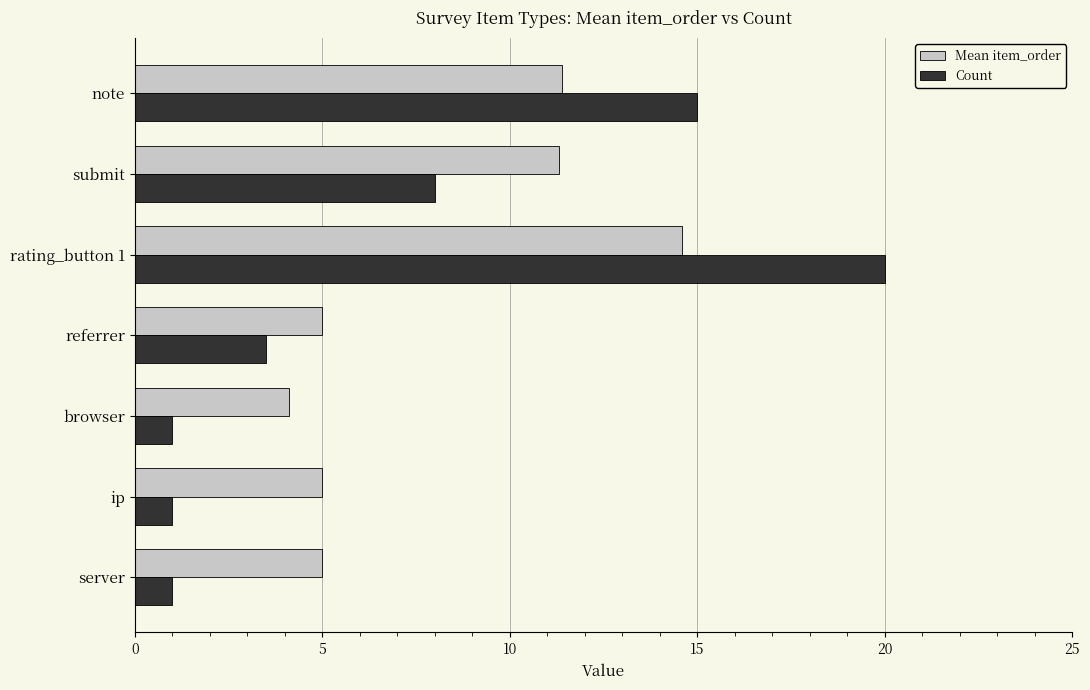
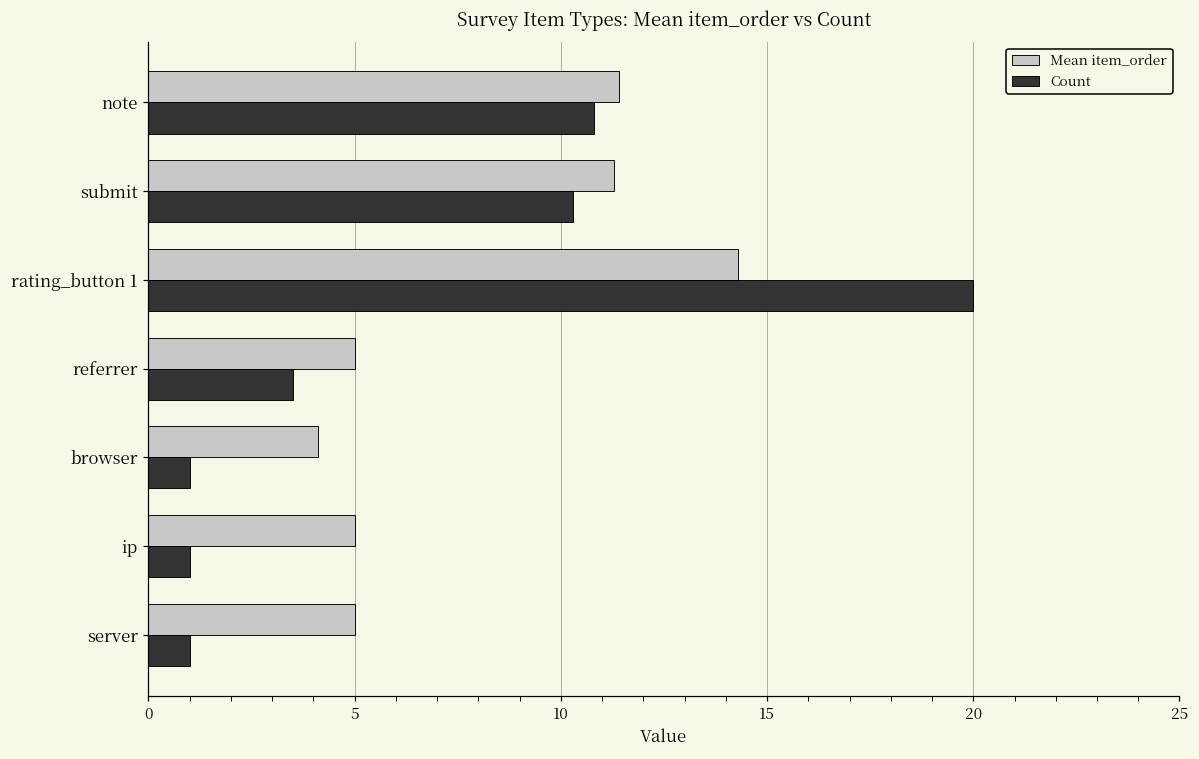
  {
    "Mean item_order": {
      "note": 11.4,
      "submit": 11.3,
-     "rating_button 1": 14.6,
+     "rating_button 1": 14.3,
      "referrer": 5.0,
      "browser": 4.1,
      "ip": 5.0,
      "server": 5.0
    },
    "Count": {
-     "note": 15.0,
-     "submit": 8.0,
+     "note": 10.8,
+     "submit": 10.3,
      "rating_button 1": 20.0,
      "referrer": 3.5,
      "browser": 1.0,
      "ip": 1.0,
      "server": 1.0
    }
  }
